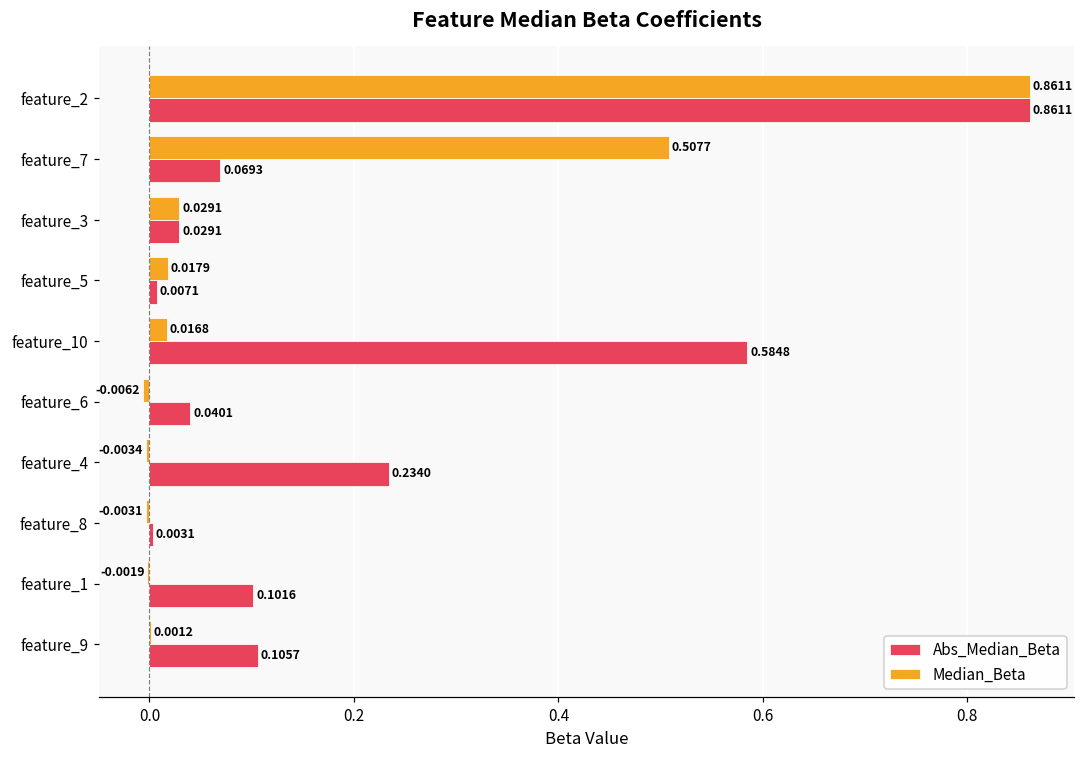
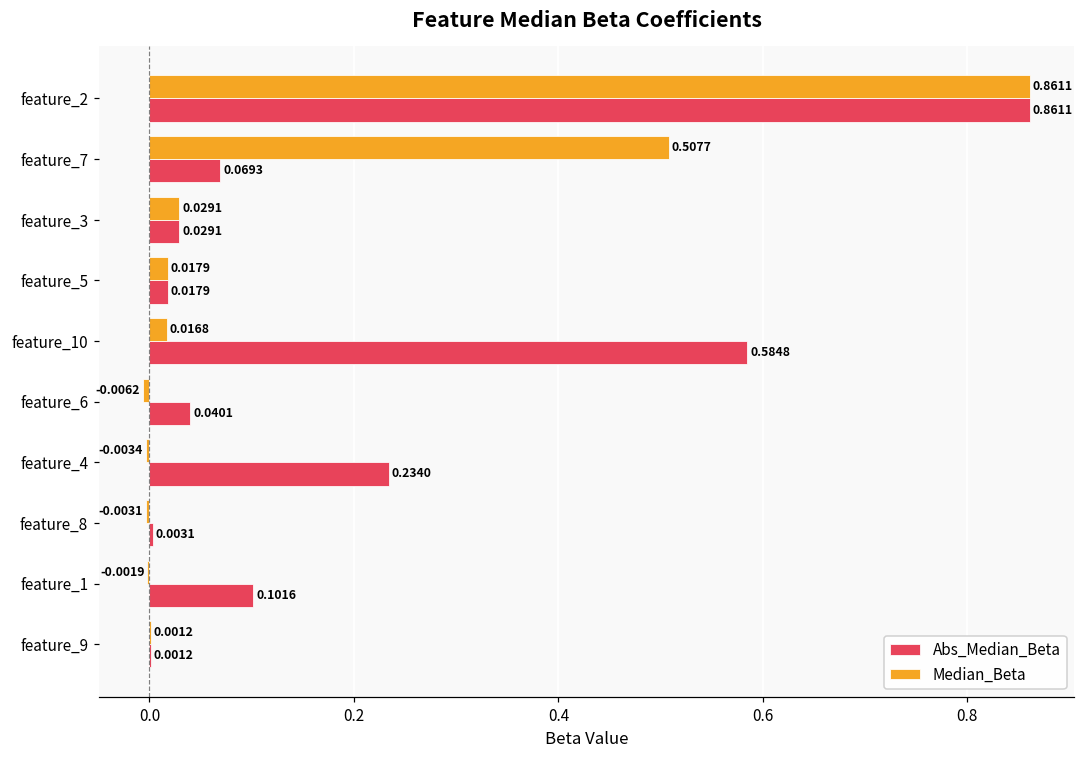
  {
    "Abs_Median_Beta": {
      "feature_2": 0.8611,
      "feature_7": 0.0693,
      "feature_3": 0.0291,
-     "feature_5": 0.0071,
+     "feature_5": 0.0179,
      "feature_10": 0.5848,
      "feature_6": 0.0401,
      "feature_4": 0.2340,
      "feature_8": 0.0031,
      "feature_1": 0.1016,
-     "feature_9": 0.1057
+     "feature_9": 0.0012
    },
    "Median_Beta": {
      "feature_2": 0.8611,
      "feature_7": 0.5077,
      "feature_3": 0.0291,
      "feature_5": 0.0179,
      "feature_10": 0.0168,
      "feature_6": -0.0062,
      "feature_4": -0.0034,
      "feature_8": -0.0031,
      "feature_1": -0.0019,
      "feature_9": 0.0012
    }
  }
